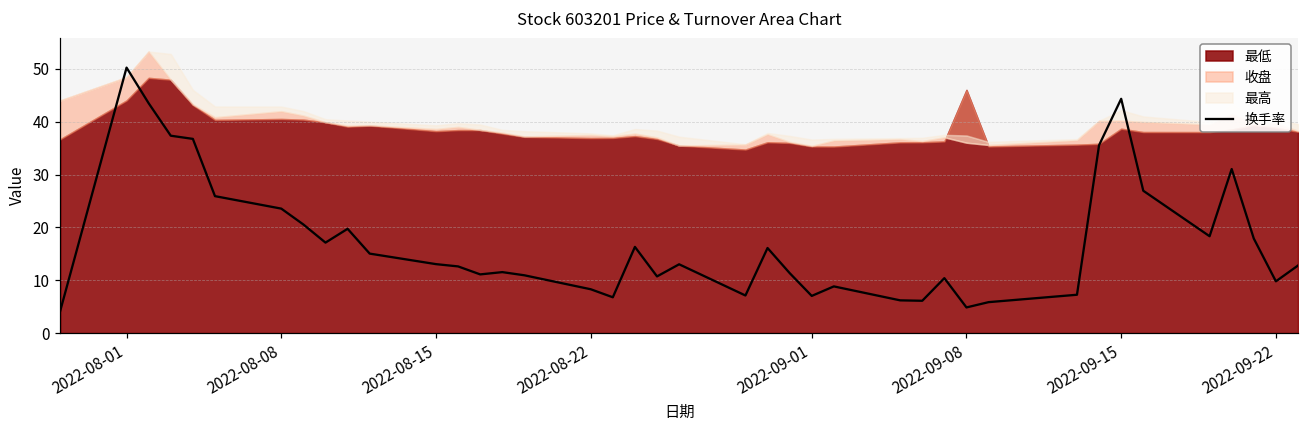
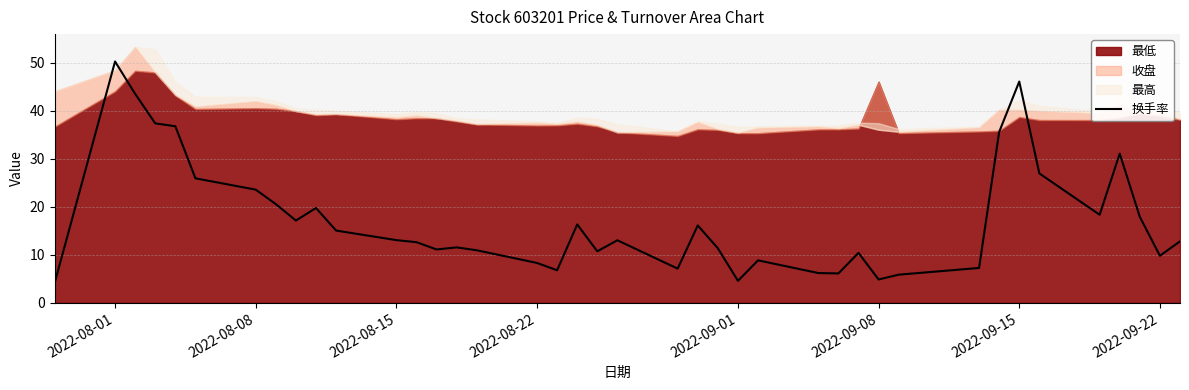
  {
    "换手率": {
      "2022-08-01": 50,
      "2022-08-08": 24,
      "2022-08-15": 13,
      "2022-08-22": 8,
-     "2022-09-01": 7,
+     "2022-09-01": 5,
      "2022-09-08": 5,
-     "2022-09-15": 44,
+     "2022-09-15": 46,
      "2022-09-22": 10
    },
    "最低": {
      "2022-08-01": 44,
      "2022-08-08": 41,
      "2022-08-22": 37,
      "2022-09-15": 39
    }
  }
